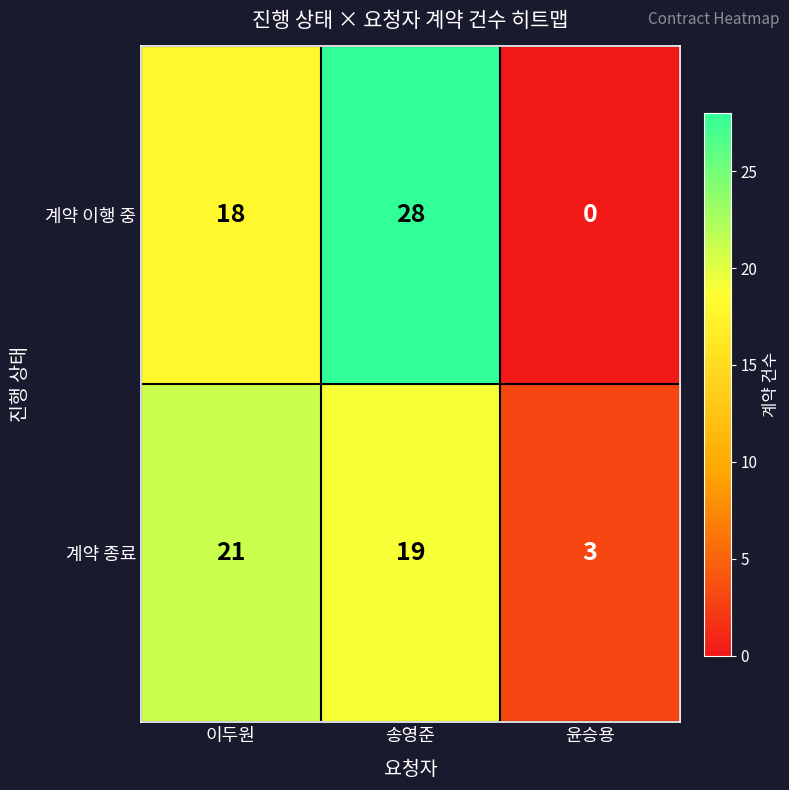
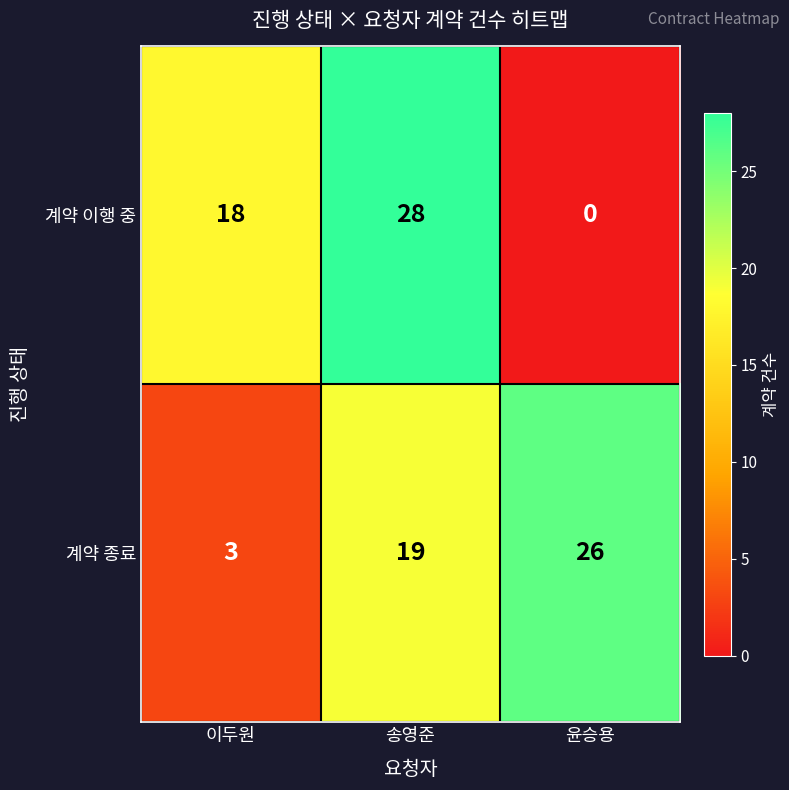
  {
    "계약 이행 중": {
      "이두원": 18,
      "송영준": 28,
      "윤승용": 0
    },
    "계약 종료": {
-     "이두원": 21,
+     "이두원": 3,
      "송영준": 19,
-     "윤승용": 3
+     "윤승용": 26
    }
  }
